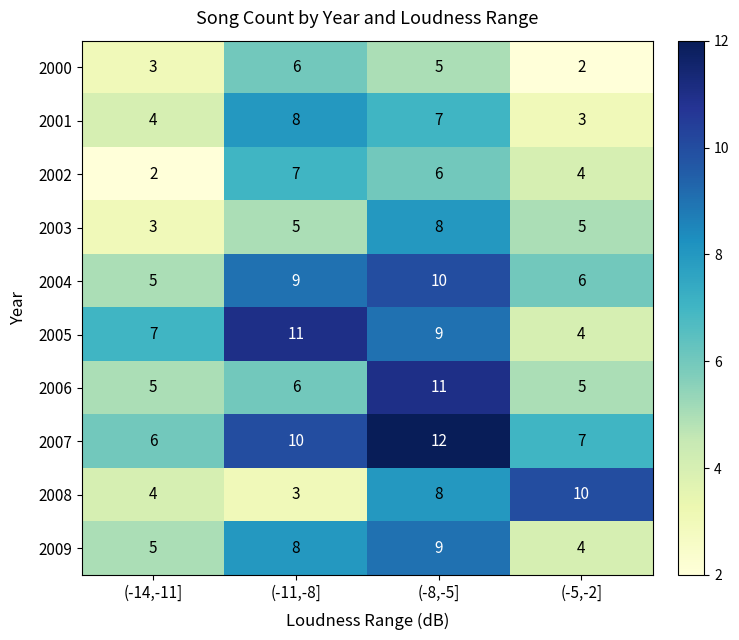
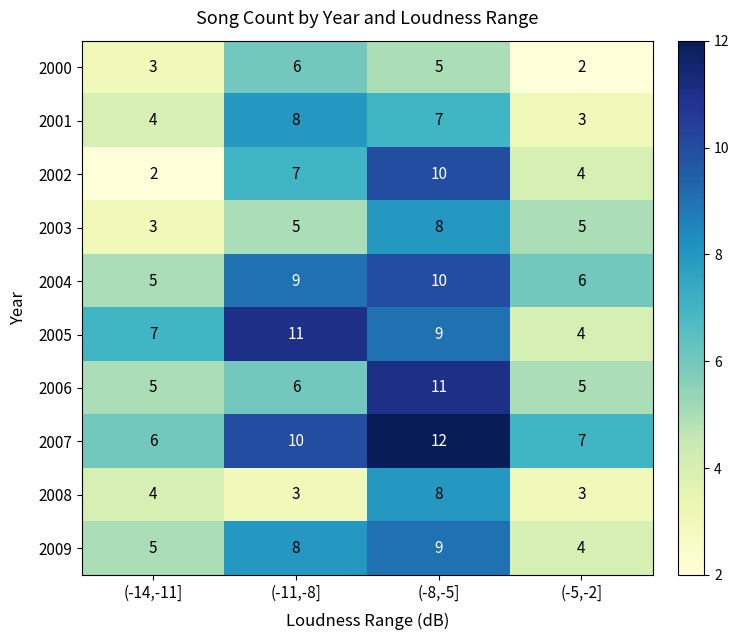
  {
    "2000": {
      "(-14,-11]": 3,
      "(-11,-8]": 6,
      "(-8,-5]": 5,
      "(-5,-2]": 2
    },
    "2001": {
      "(-14,-11]": 4,
      "(-11,-8]": 8,
      "(-8,-5]": 7,
      "(-5,-2]": 3
    },
    "2002": {
      "(-14,-11]": 2,
      "(-11,-8]": 7,
-     "(-8,-5]": 6,
+     "(-8,-5]": 10,
      "(-5,-2]": 4
    },
    "2003": {
      "(-14,-11]": 3,
      "(-11,-8]": 5,
      "(-8,-5]": 8,
      "(-5,-2]": 5
    },
    "2004": {
      "(-14,-11]": 5,
      "(-11,-8]": 9,
      "(-8,-5]": 10,
      "(-5,-2]": 6
    },
    "2005": {
      "(-14,-11]": 7,
      "(-11,-8]": 11,
      "(-8,-5]": 9,
      "(-5,-2]": 4
    },
    "2006": {
      "(-14,-11]": 5,
      "(-11,-8]": 6,
      "(-8,-5]": 11,
      "(-5,-2]": 5
    },
    "2007": {
      "(-14,-11]": 6,
      "(-11,-8]": 10,
      "(-8,-5]": 12,
      "(-5,-2]": 7
    },
    "2008": {
      "(-14,-11]": 4,
      "(-11,-8]": 3,
      "(-8,-5]": 8,
-     "(-5,-2]": 10
+     "(-5,-2]": 3
    },
    "2009": {
      "(-14,-11]": 5,
      "(-11,-8]": 8,
      "(-8,-5]": 9,
      "(-5,-2]": 4
    }
  }
